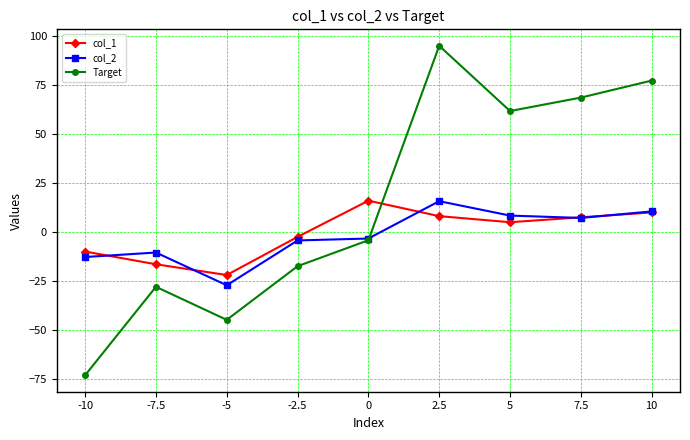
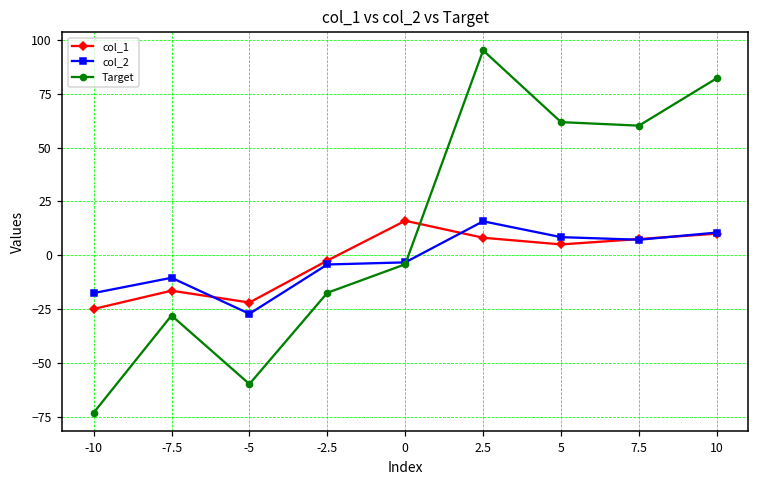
  {
    "col_1": {
-     "-10": -10,
+     "-10": -25,
      "-7.5": -17,
      "-5": -22,
      "-2.5": -3,
      "0": 16,
      "2.5": 8,
      "5": 5
    },
    "col_2": {
-     "-10": -13,
+     "-10": -18,
      "-7.5": -11,
      "-5": -27,
      "-2.5": -4,
      "2.5": 16,
      "5": 8
    },
    "Target": {
      "-10": -73,
      "-7.5": -28,
-     "-5": -45,
+     "-5": -60,
      "-2.5": -17,
      "2.5": 95,
      "5": 62,
-     "7.5": 69,
-     "10": 77
+     "7.5": 60,
+     "10": 82
    }
  }
